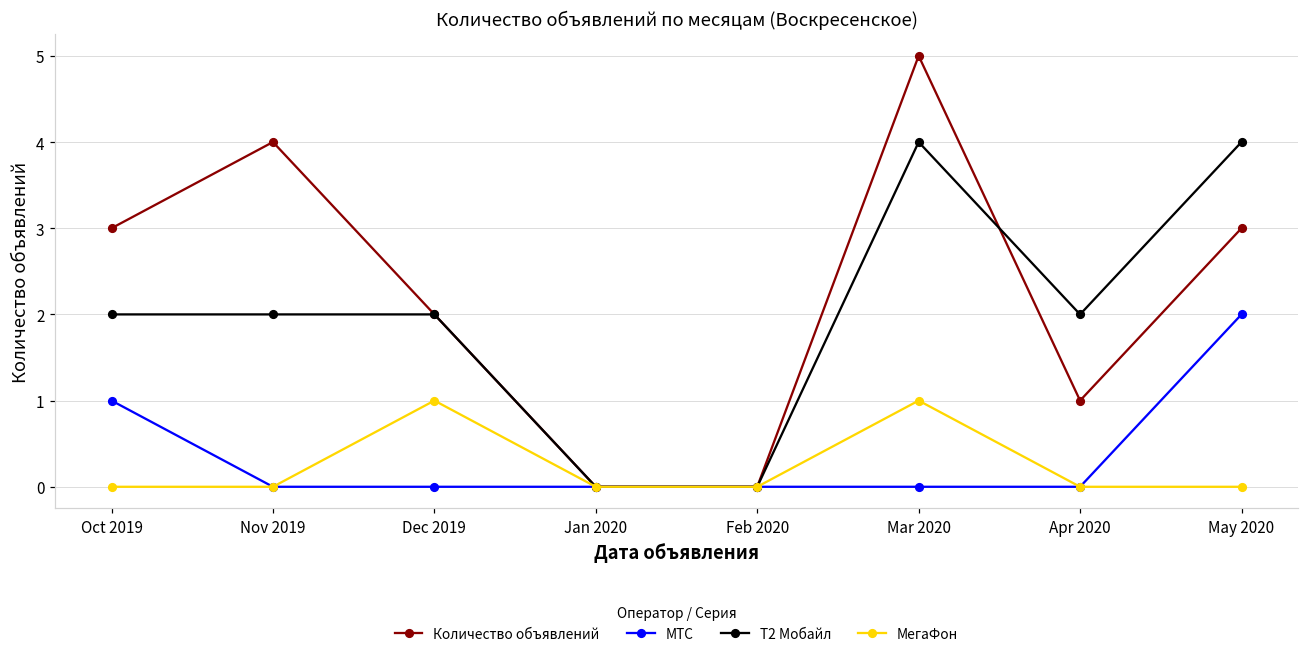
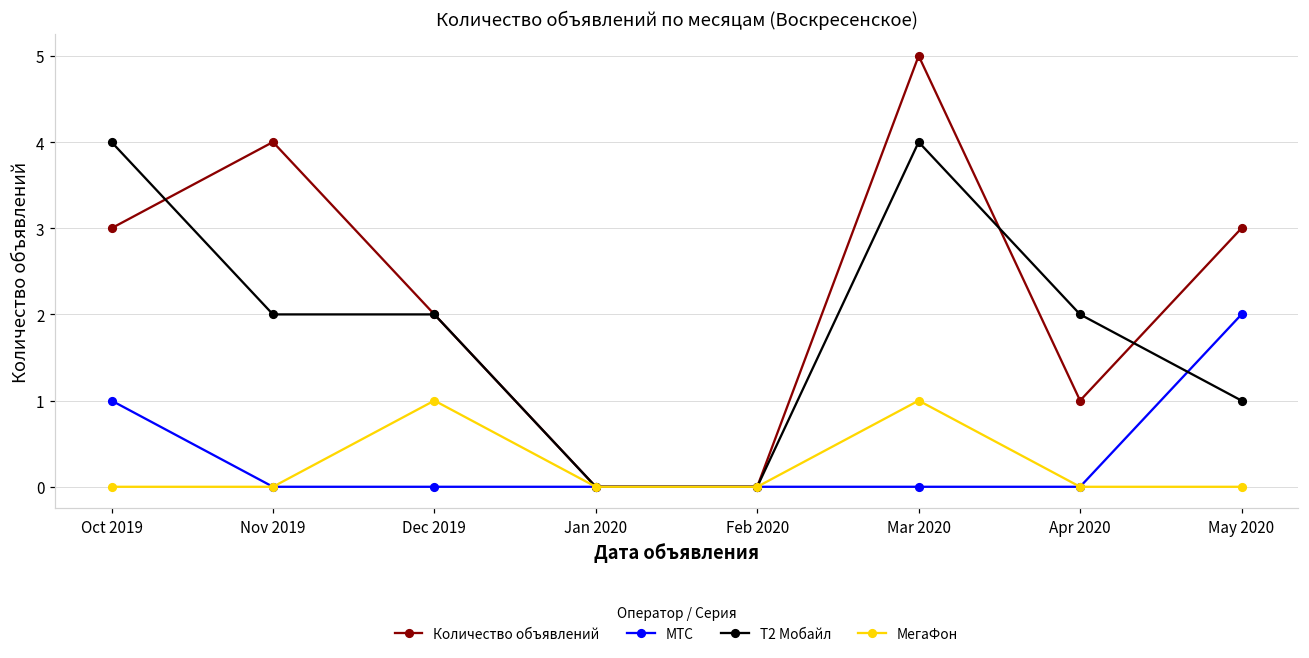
  {
    "Количество объявлений": {
      "Oct 2019": 3,
      "Nov 2019": 4,
      "Mar 2020": 5,
      "Apr 2020": 1,
      "May 2020": 3
    },
    "МТС": {
      "Oct 2019": 1,
      "Dec 2019": 0,
      "Mar 2020": 0,
      "May 2020": 2
    },
    "Т2 Мобайл": {
-     "Oct 2019": 2,
+     "Oct 2019": 4,
      "Nov 2019": 2,
      "Mar 2020": 4,
      "Apr 2020": 2,
-     "May 2020": 4
+     "May 2020": 1
    },
    "МегаФон": {
      "Oct 2019": 0,
      "Dec 2019": 1,
      "Mar 2020": 1,
      "May 2020": 0
    }
  }
